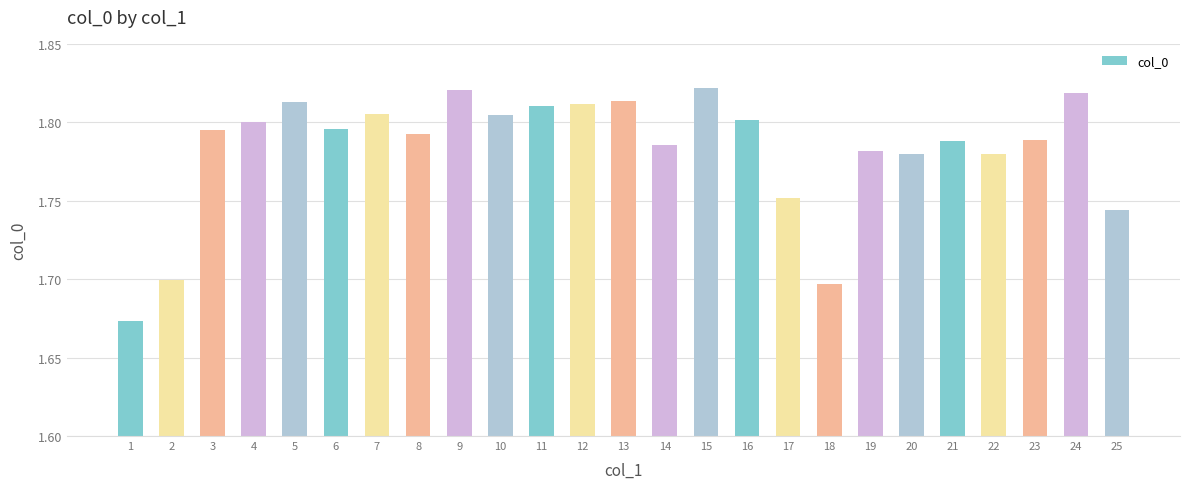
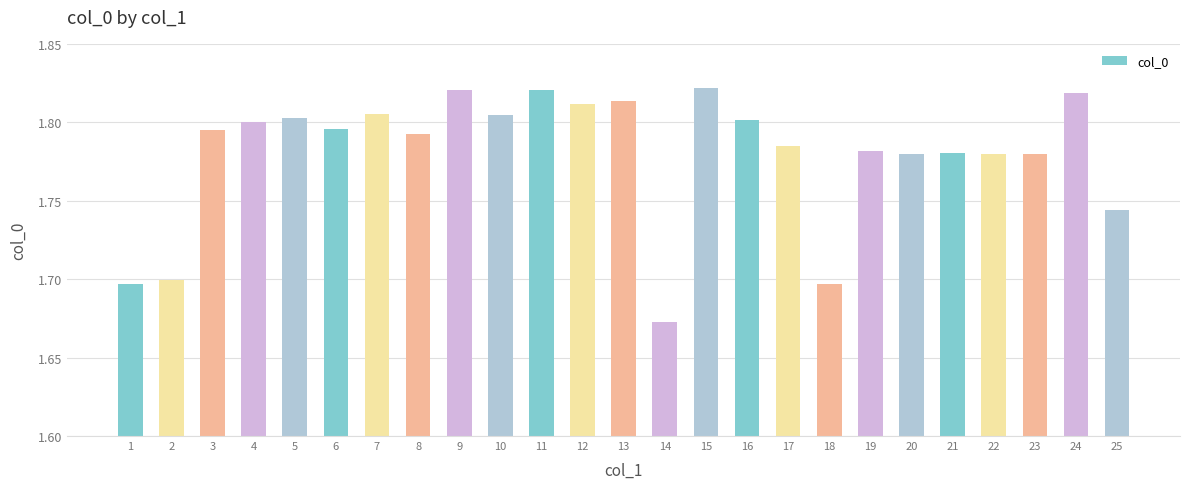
  {
-   "1": 1.673,
+   "1": 1.697,
    "2": 1.699,
    "3": 1.795,
    "4": 1.800,
-   "5": 1.813,
+   "5": 1.802,
    "6": 1.796,
    "7": 1.805,
    "8": 1.792,
    "9": 1.821,
    "10": 1.805,
-   "11": 1.810,
+   "11": 1.821,
    "12": 1.812,
    "13": 1.814,
-   "14": 1.785,
+   "14": 1.673,
    "15": 1.822,
    "16": 1.802,
-   "17": 1.752,
+   "17": 1.785,
    "18": 1.697,
    "19": 1.782,
    "20": 1.780,
-   "21": 1.788,
+   "21": 1.780,
    "22": 1.780,
-   "23": 1.789,
+   "23": 1.780,
    "24": 1.819,
    "25": 1.744
  }
